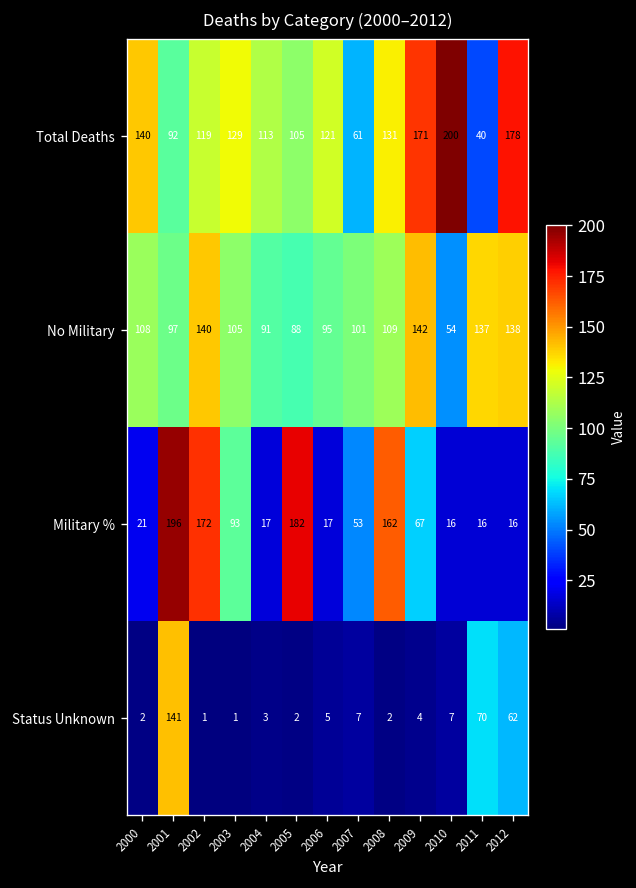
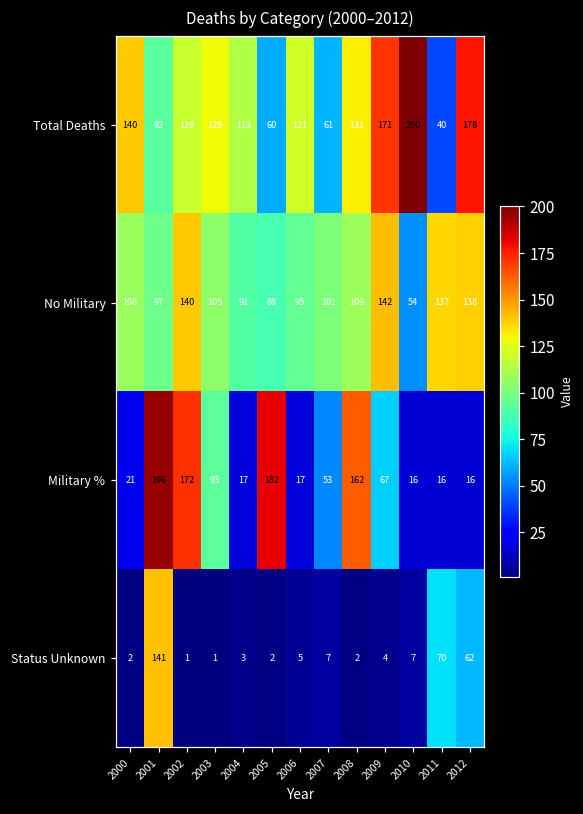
  {
    "Total Deaths": {
      "2000": 140,
      "2001": 92,
      "2002": 119,
      "2003": 129,
      "2004": 113,
-     "2005": 105,
+     "2005": 60,
      "2006": 121,
      "2007": 61,
      "2008": 131,
      "2009": 171,
      "2010": 200,
      "2011": 40,
      "2012": 178
    },
    "No Military": {
      "2000": 108,
      "2001": 97,
      "2002": 140,
      "2003": 105,
      "2004": 91,
      "2005": 88,
      "2006": 95,
      "2007": 101,
      "2008": 109,
      "2009": 142,
      "2010": 54,
      "2011": 137,
      "2012": 138
    },
    "Military %": {
      "2000": 21,
      "2001": 196,
      "2002": 172,
      "2003": 93,
      "2004": 17,
      "2005": 182,
      "2006": 17,
      "2007": 53,
      "2008": 162,
      "2009": 67,
      "2010": 16,
      "2011": 16,
      "2012": 16
    },
    "Status Unknown": {
      "2000": 2,
      "2001": 141,
      "2002": 1,
      "2003": 1,
      "2004": 3,
      "2005": 2,
      "2006": 5,
      "2007": 7,
      "2008": 2,
      "2009": 4,
      "2010": 7,
      "2011": 70,
      "2012": 62
    }
  }
